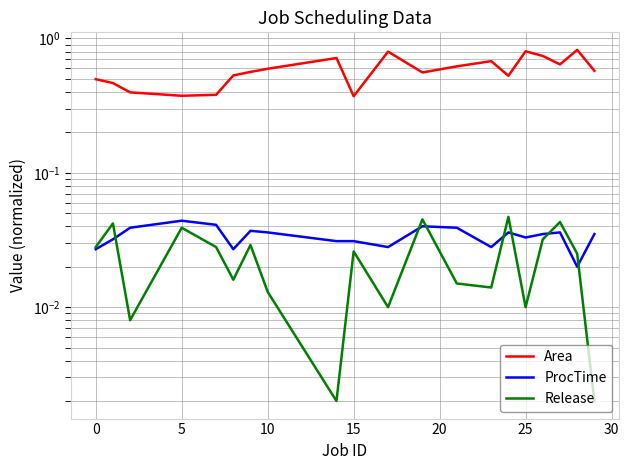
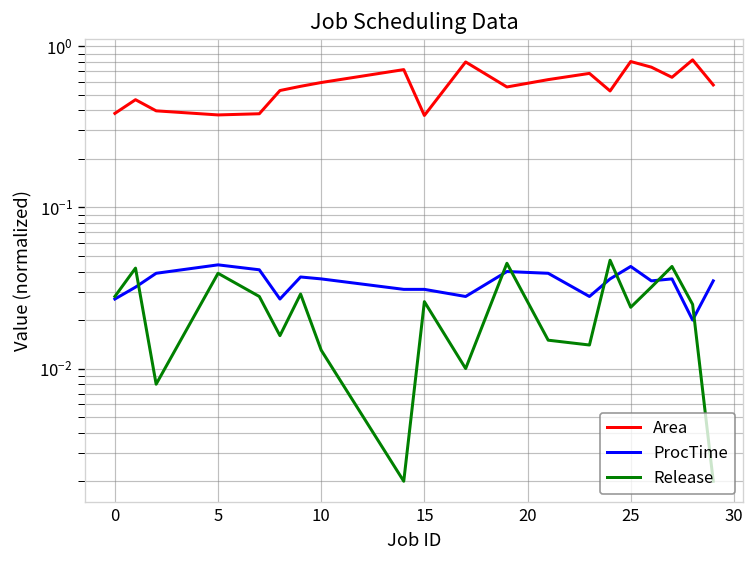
  {
    "Area": {
-     "0": 0.50,
+     "0": 0.38,
      "5": 0.37,
      "10": 0.6,
      "15": 0.37,
      "25": 0.8
    },
    "ProcTime": {
      "5": 0.044,
      "10": 0.036,
      "15": 0.031,
-     "25": 0.033
+     "25": 0.043
    },
    "Release": {
      "5": 0.039,
      "10": 0.013,
      "15": 0.026,
-     "25": 0.010
+     "25": 0.024
    }
  }
